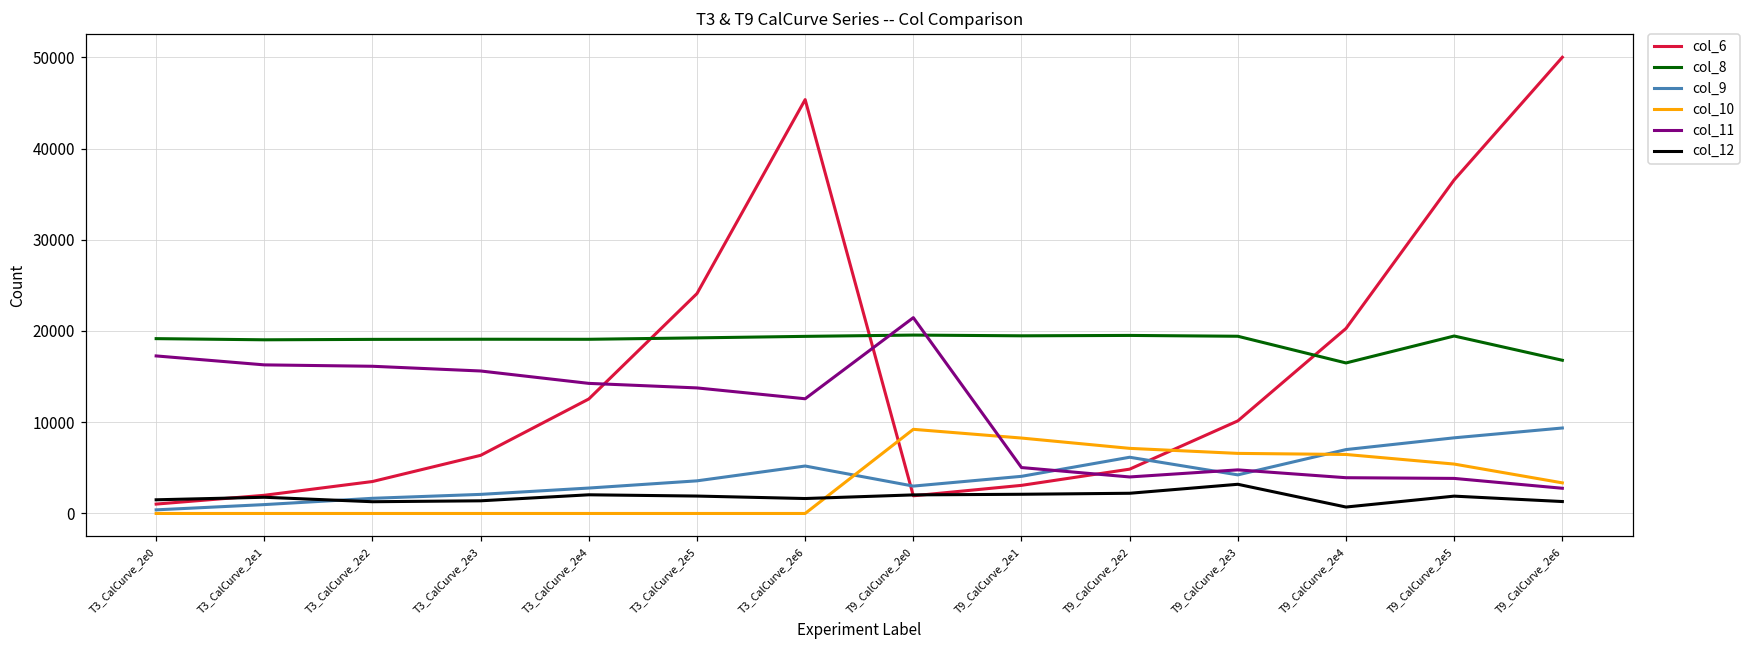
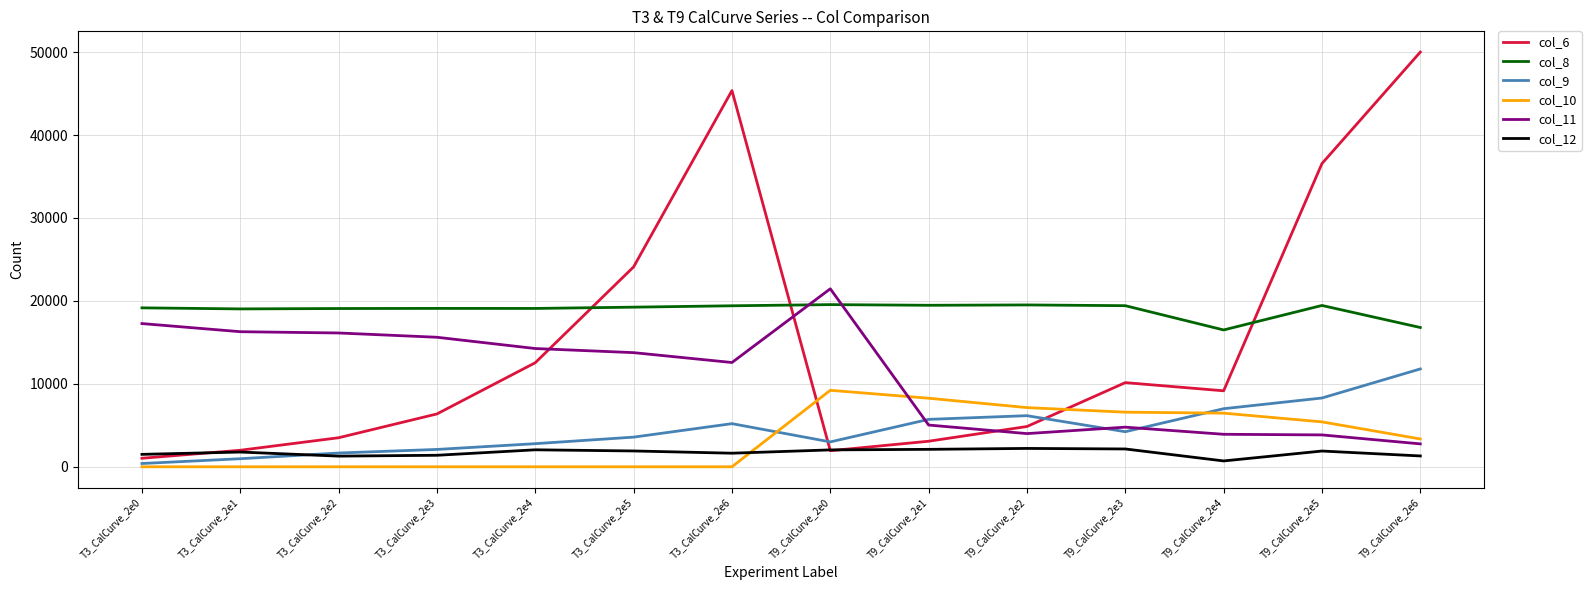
  {
    "col_6": {
      "T3_CalCurve_2e0": 1000,
      "T3_CalCurve_2e2": 4000,
      "T3_CalCurve_2e3": 6000,
      "T3_CalCurve_2e4": 13000,
      "T3_CalCurve_2e5": 24000,
      "T3_CalCurve_2e6": 45000,
      "T9_CalCurve_2e1": 3000,
      "T9_CalCurve_2e2": 5000,
      "T9_CalCurve_2e3": 10000,
-     "T9_CalCurve_2e4": 20000,
+     "T9_CalCurve_2e4": 9000,
      "T9_CalCurve_2e5": 37000,
      "T9_CalCurve_2e6": 50000
    },
    "col_8": {
      "T3_CalCurve_2e0": 19000,
      "T3_CalCurve_2e1": 19000,
      "T3_CalCurve_2e2": 19000,
      "T3_CalCurve_2e3": 19000,
      "T3_CalCurve_2e4": 19000,
      "T3_CalCurve_2e5": 19000,
      "T3_CalCurve_2e6": 19000,
      "T9_CalCurve_2e0": 20000,
      "T9_CalCurve_2e1": 19000,
      "T9_CalCurve_2e2": 20000,
      "T9_CalCurve_2e3": 19000,
      "T9_CalCurve_2e4": 16000,
      "T9_CalCurve_2e5": 19000,
      "T9_CalCurve_2e6": 17000
    },
    "col_9": {
      "T3_CalCurve_2e0": 0,
      "T3_CalCurve_2e1": 1000,
      "T3_CalCurve_2e2": 2000,
      "T3_CalCurve_2e3": 2000,
      "T3_CalCurve_2e4": 3000,
      "T3_CalCurve_2e5": 4000,
      "T3_CalCurve_2e6": 5000,
      "T9_CalCurve_2e0": 3000,
-     "T9_CalCurve_2e1": 4000,
+     "T9_CalCurve_2e1": 6000,
      "T9_CalCurve_2e2": 6000,
      "T9_CalCurve_2e3": 4000,
      "T9_CalCurve_2e4": 7000,
      "T9_CalCurve_2e5": 8000,
-     "T9_CalCurve_2e6": 9000
+     "T9_CalCurve_2e6": 12000
    },
    "col_10": {
      "T3_CalCurve_2e0": 0,
      "T3_CalCurve_2e1": 0,
      "T3_CalCurve_2e2": 0,
      "T3_CalCurve_2e3": 0,
      "T3_CalCurve_2e4": 0,
      "T3_CalCurve_2e5": 0,
      "T3_CalCurve_2e6": 0,
      "T9_CalCurve_2e0": 9000,
      "T9_CalCurve_2e1": 8000,
      "T9_CalCurve_2e2": 7000,
      "T9_CalCurve_2e3": 7000,
      "T9_CalCurve_2e4": 6000,
      "T9_CalCurve_2e5": 5000,
      "T9_CalCurve_2e6": 3000
    },
    "col_11": {
      "T3_CalCurve_2e0": 17000,
      "T3_CalCurve_2e1": 16000,
      "T3_CalCurve_2e2": 16000,
      "T3_CalCurve_2e3": 16000,
      "T3_CalCurve_2e4": 14000,
      "T3_CalCurve_2e5": 14000,
      "T3_CalCurve_2e6": 13000,
      "T9_CalCurve_2e0": 21000,
      "T9_CalCurve_2e1": 5000,
      "T9_CalCurve_2e2": 4000,
      "T9_CalCurve_2e3": 5000,
      "T9_CalCurve_2e4": 4000,
      "T9_CalCurve_2e5": 4000,
      "T9_CalCurve_2e6": 3000
    },
    "col_12": {
      "T3_CalCurve_2e0": 1000,
      "T3_CalCurve_2e2": 1000,
      "T3_CalCurve_2e3": 1000,
      "T3_CalCurve_2e4": 2000,
      "T3_CalCurve_2e5": 2000,
      "T3_CalCurve_2e6": 2000,
      "T9_CalCurve_2e1": 2000,
      "T9_CalCurve_2e2": 2000,
-     "T9_CalCurve_2e3": 3000,
+     "T9_CalCurve_2e3": 2000,
      "T9_CalCurve_2e4": 1000,
      "T9_CalCurve_2e5": 2000,
      "T9_CalCurve_2e6": 1000
    }
  }
